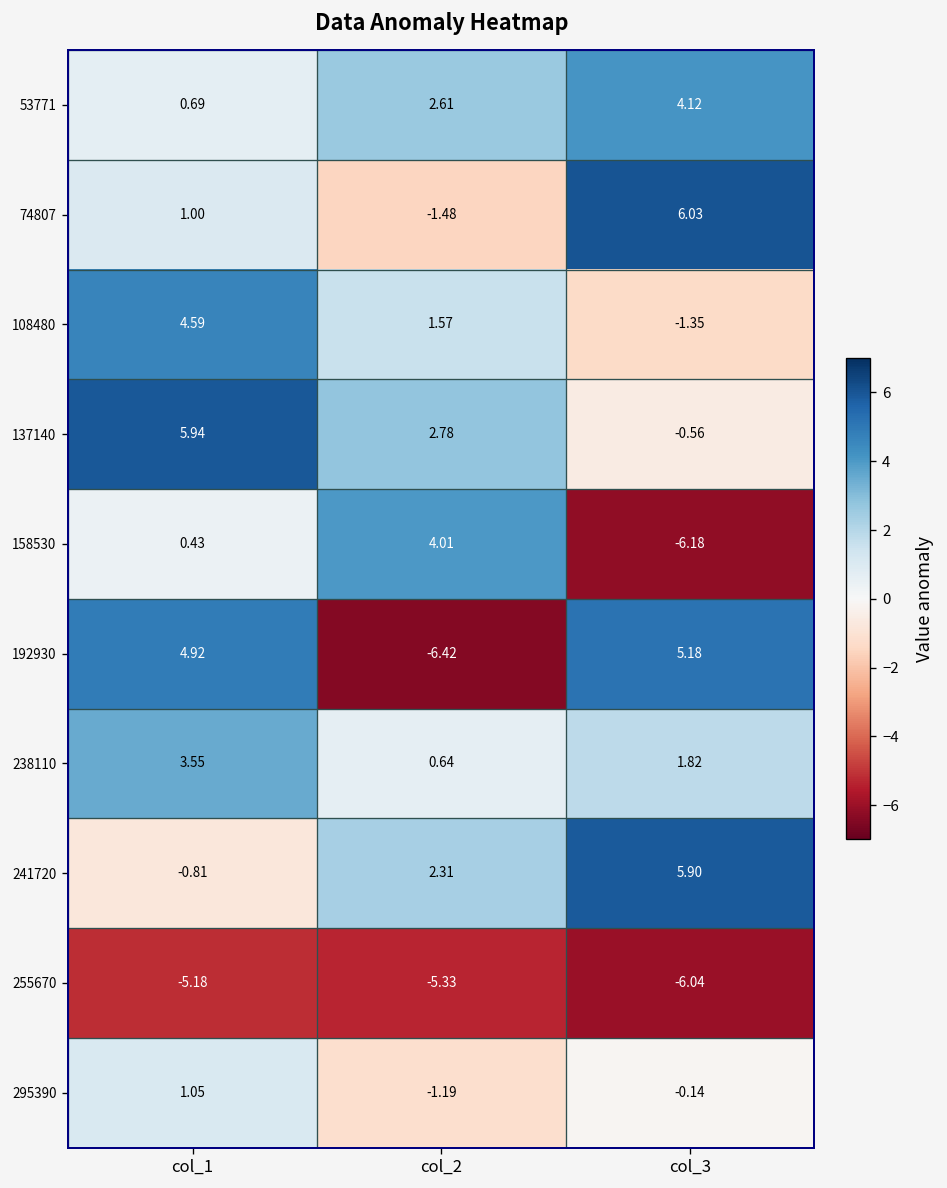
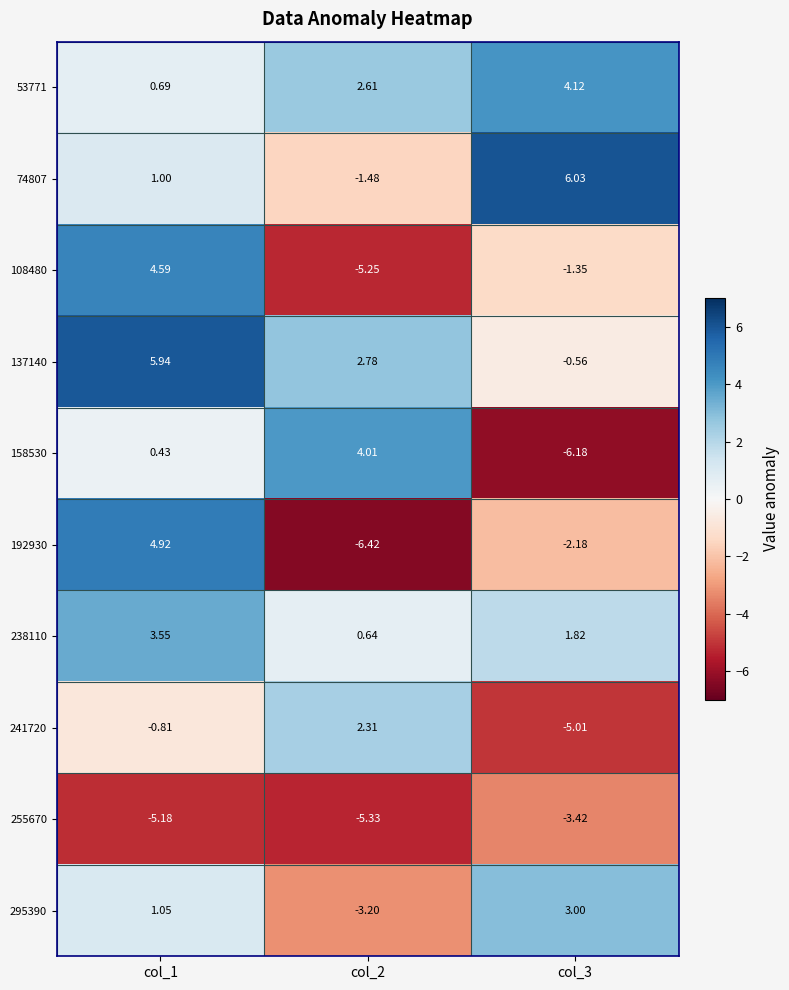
  {
    "53771": {
      "col_1": 0.69,
      "col_2": 2.61,
      "col_3": 4.12
    },
    "74807": {
      "col_1": 1.00,
      "col_2": -1.48,
      "col_3": 6.03
    },
    "108480": {
      "col_1": 4.59,
-     "col_2": 1.57,
+     "col_2": -5.25,
      "col_3": -1.35
    },
    "137140": {
      "col_1": 5.94,
      "col_2": 2.78,
      "col_3": -0.56
    },
    "158530": {
      "col_1": 0.43,
      "col_2": 4.01,
      "col_3": -6.18
    },
    "192930": {
      "col_1": 4.92,
      "col_2": -6.42,
-     "col_3": 5.18
+     "col_3": -2.18
    },
    "238110": {
      "col_1": 3.55,
      "col_2": 0.64,
      "col_3": 1.82
    },
    "241720": {
      "col_1": -0.81,
      "col_2": 2.31,
-     "col_3": 5.90
+     "col_3": -5.01
    },
    "255670": {
      "col_1": -5.18,
      "col_2": -5.33,
-     "col_3": -6.04
+     "col_3": -3.42
    },
    "295390": {
      "col_1": 1.05,
-     "col_2": -1.19,
-     "col_3": -0.14
+     "col_2": -3.20,
+     "col_3": 3.00
    }
  }
